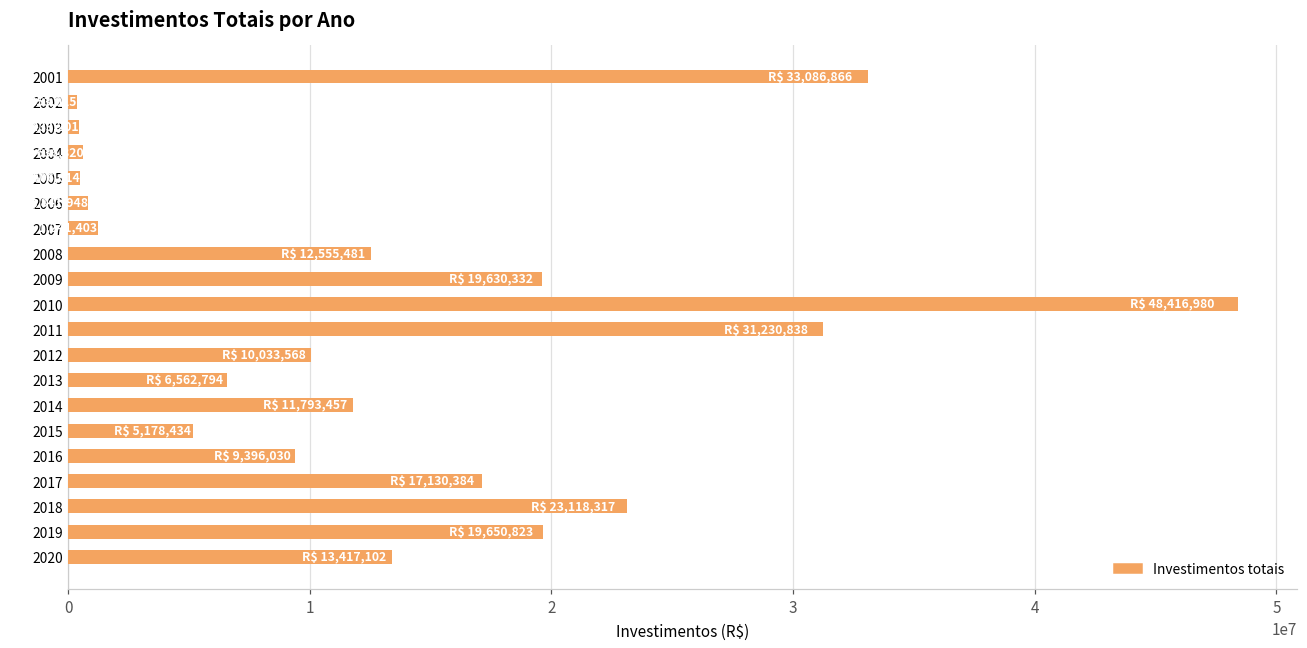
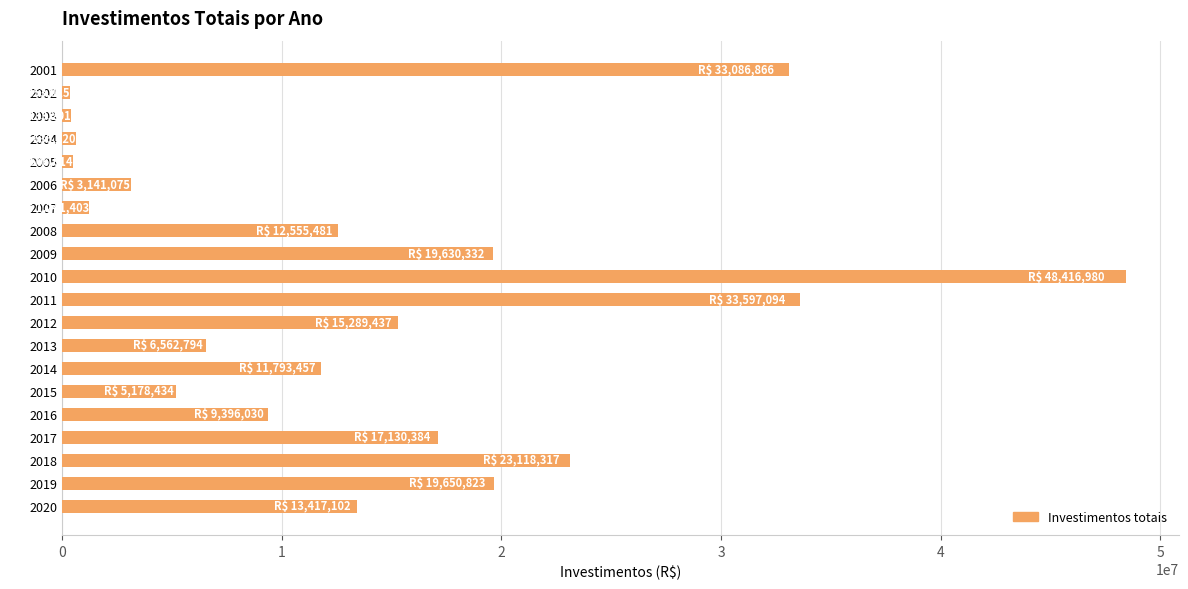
  {
    "2001": "33,086,866",
-   "2006": "800000",
+   "2006": "3100000",
    "2008": "12,555,481",
    "2009": "19,630,332",
    "2010": "48,416,980",
-   "2011": "31,230,838",
-   "2012": "10,033,568",
+   "2011": "33,597,094",
+   "2012": "15,289,437",
    "2013": "6,562,794",
    "2014": "11,793,457",
    "2015": "5,178,434",
    "2016": "9,396,030",
    "2017": "17,130,384",
    "2018": "23,118,317",
    "2019": "19,650,823",
    "2020": "13,417,102"
  }
